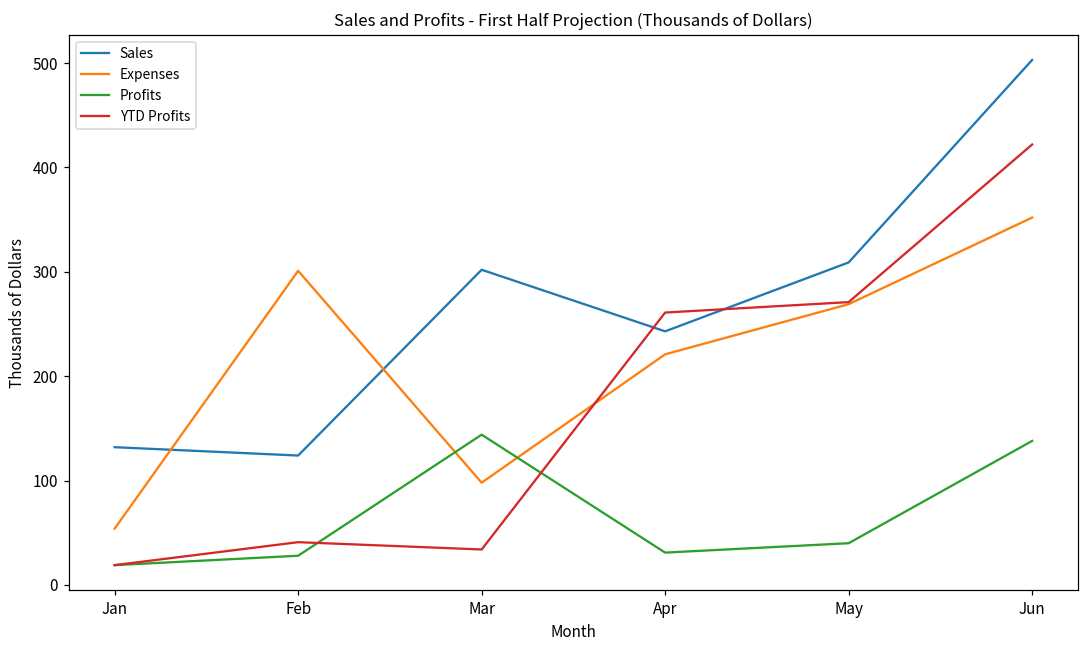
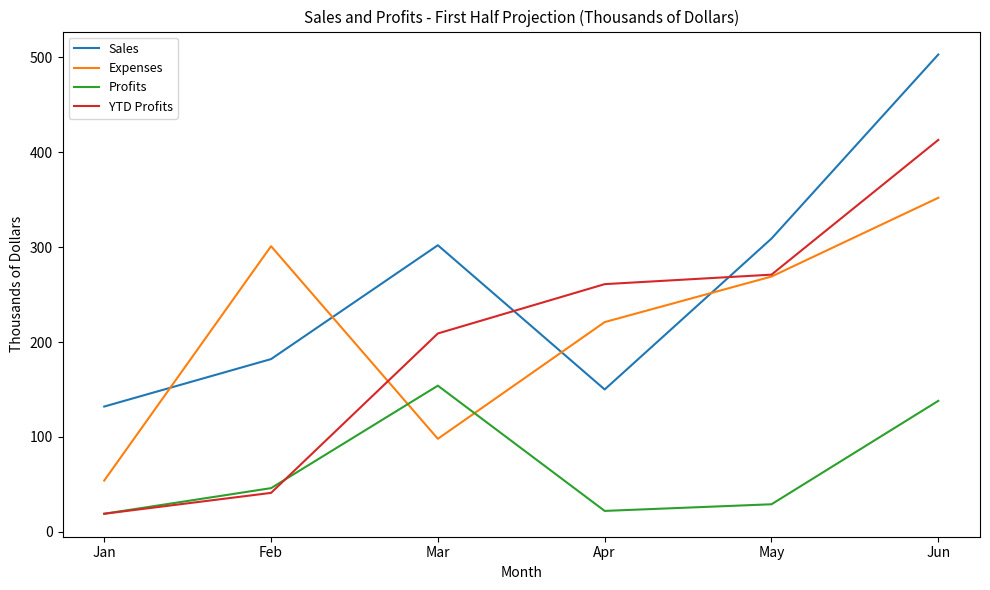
  {
    "Sales": {
      "Jan": 130,
-     "Feb": 120,
+     "Feb": 180,
      "Mar": 300,
-     "Apr": 240,
+     "Apr": 150,
      "May": 310,
      "Jun": 500
    },
    "Expenses": {
      "Jan": 50,
      "Feb": 300,
      "Mar": 100,
      "Apr": 220,
      "Jun": 350
    },
    "Profits": {
-     "Feb": 30,
-     "Mar": 140,
-     "Apr": 30,
-     "May": 40,
+     "Feb": 50,
+     "Mar": 150,
+     "Apr": 20,
+     "May": 30,
      "Jun": 140
    },
    "YTD Profits": {
      "Feb": 40,
-     "Mar": 30,
+     "Mar": 210,
      "Apr": 260,
-     "Jun": 420
+     "Jun": 410
    }
  }
